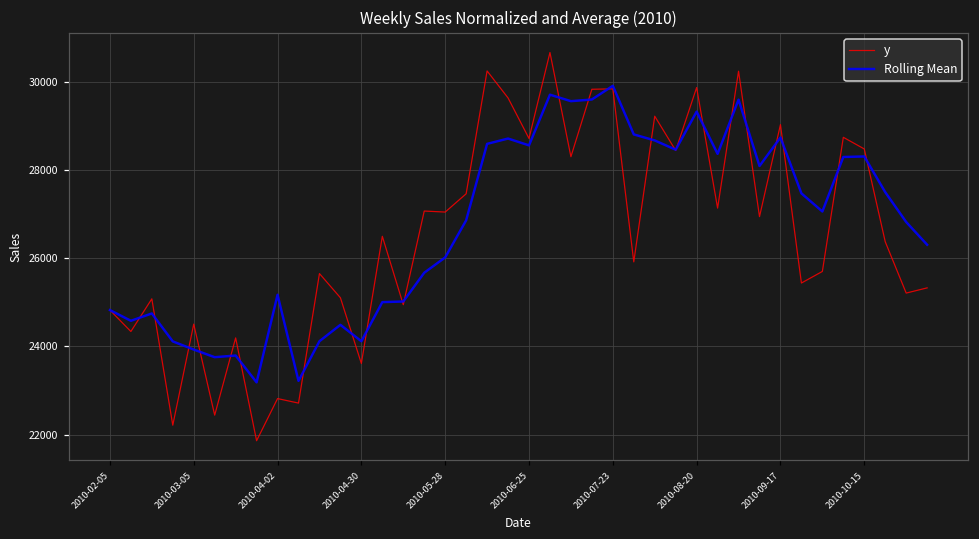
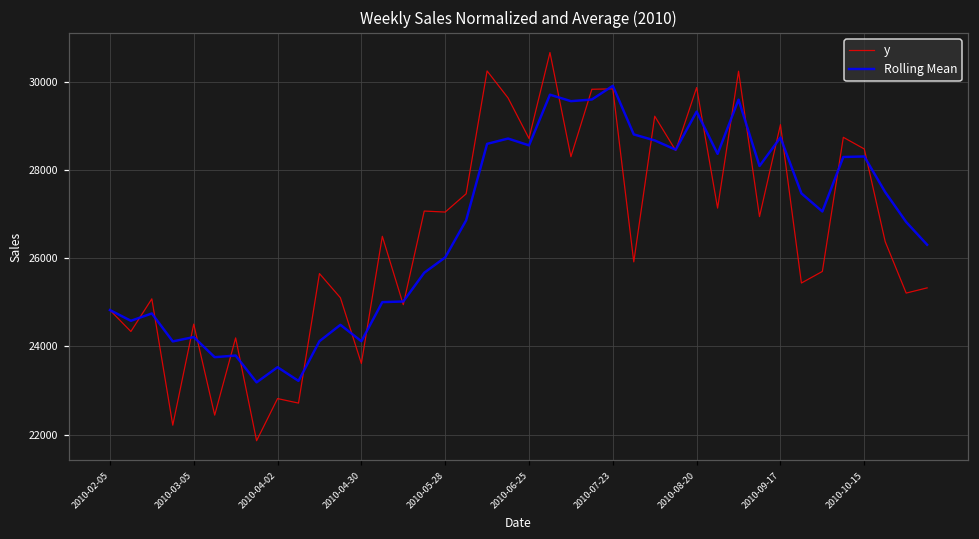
  {
    "y": {
      "2010-03-05": 24500,
      "2010-04-02": 22800,
      "2010-04-30": 23600,
      "2010-05-28": 27000,
      "2010-06-25": 28700,
      "2010-07-23": 29800,
      "2010-08-20": 29900,
      "2010-09-17": 29000,
      "2010-10-15": 28500
    },
    "Rolling Mean": {
-     "2010-03-05": 23900,
-     "2010-04-02": 25200,
+     "2010-03-05": 24200,
+     "2010-04-02": 23500,
      "2010-04-30": 24100,
      "2010-05-28": 26000,
      "2010-06-25": 28600,
      "2010-07-23": 29900,
      "2010-08-20": 29300,
      "2010-09-17": 28700,
      "2010-10-15": 28300
    }
  }
